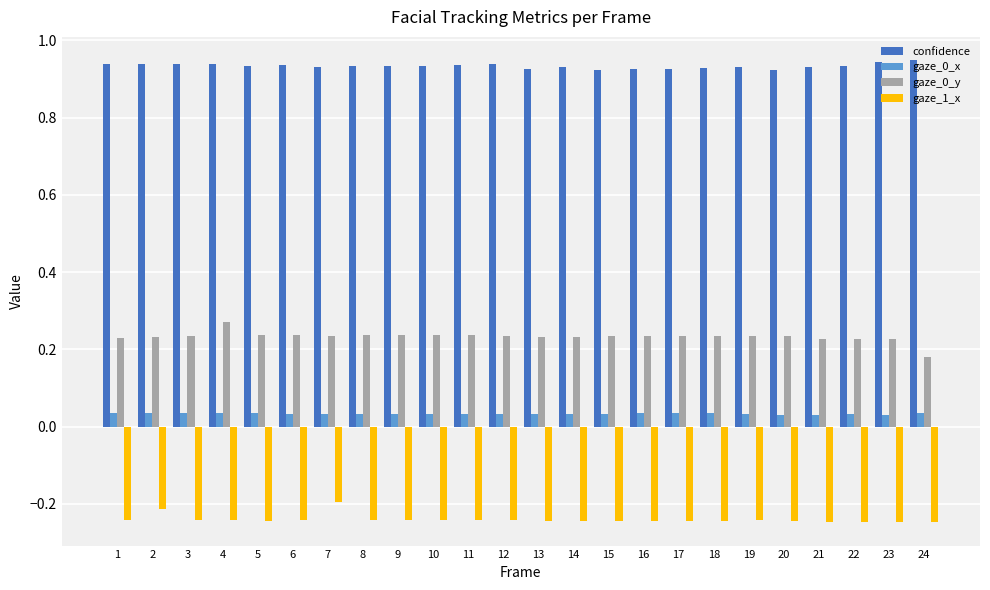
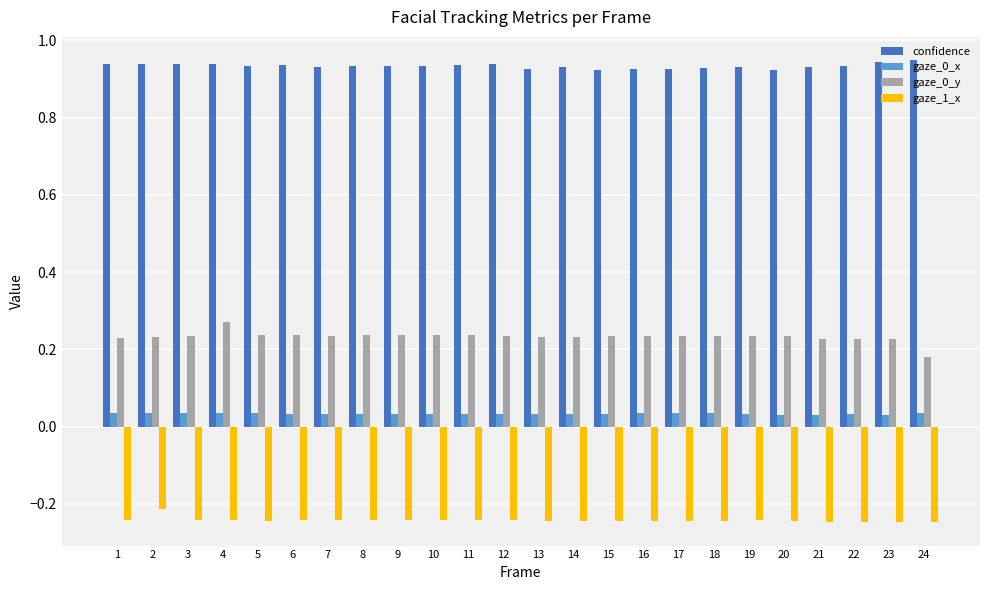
  {
    "gaze_0_y": {
      "1": 0.23,
      "2": 0.23,
      "3": 0.24,
      "4": 0.27,
      "5": 0.24,
      "6": 0.24,
      "7": 0.24,
      "8": 0.24,
      "9": 0.24,
      "10": 0.24,
      "11": 0.24,
      "12": 0.24,
      "13": 0.23,
      "14": 0.23,
      "15": 0.23,
      "16": 0.23,
      "17": 0.23,
      "18": 0.23,
      "19": 0.23,
      "20": 0.23,
      "21": 0.23,
      "22": 0.23,
      "23": 0.23,
      "24": 0.18
    },
    "gaze_1_x": {
      "1": -0.24,
      "2": -0.21,
      "3": -0.24,
      "4": -0.24,
      "5": -0.24,
      "6": -0.24,
-     "7": -0.20,
+     "7": -0.24,
      "8": -0.24,
      "9": -0.24,
      "10": -0.24,
      "11": -0.24,
      "12": -0.24,
      "13": -0.24,
      "14": -0.24,
      "15": -0.24,
      "16": -0.24,
      "17": -0.24,
      "18": -0.24,
      "19": -0.24,
      "20": -0.24,
      "21": -0.25,
      "22": -0.25,
      "23": -0.25,
      "24": -0.25
    }
  }
